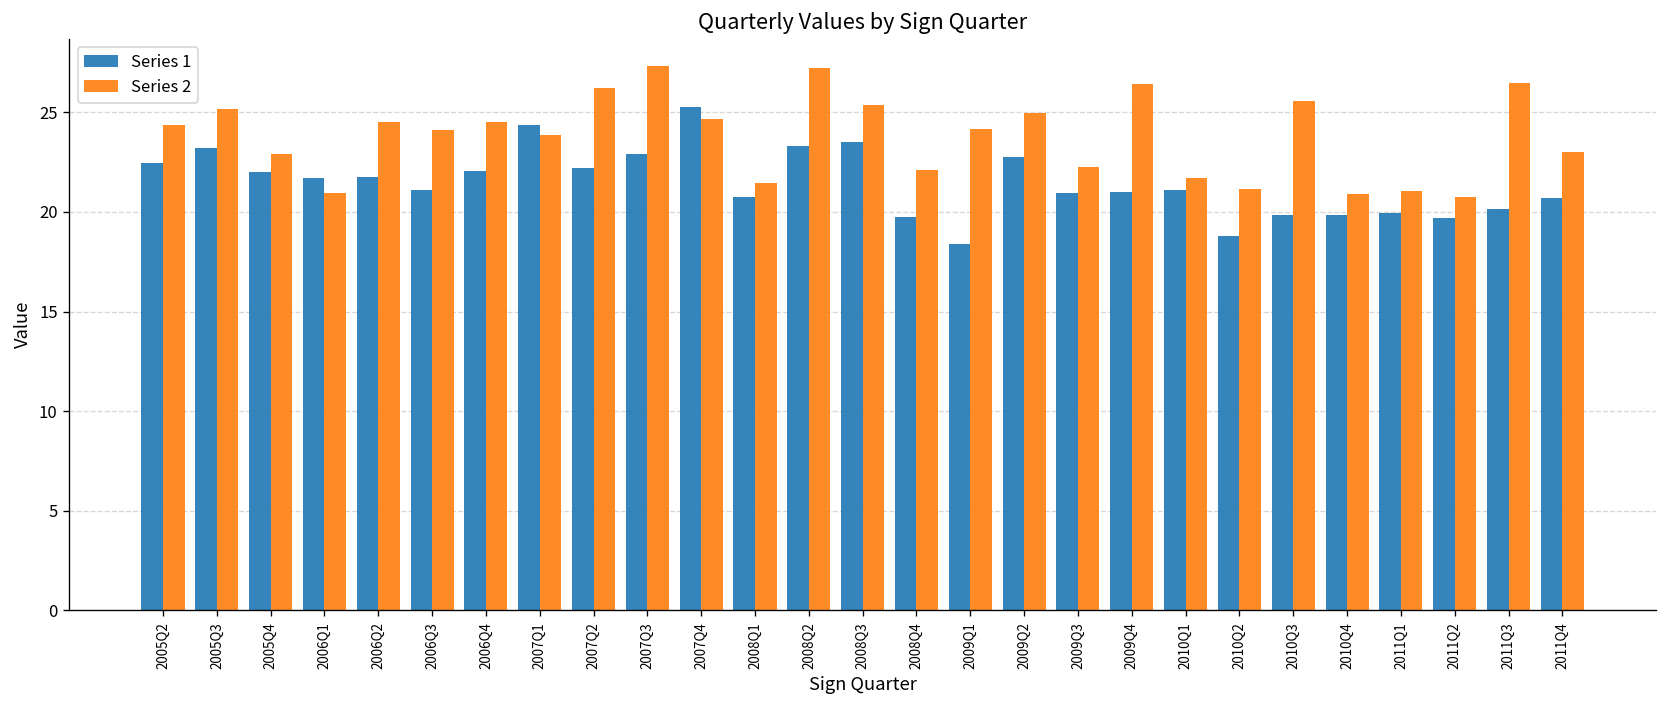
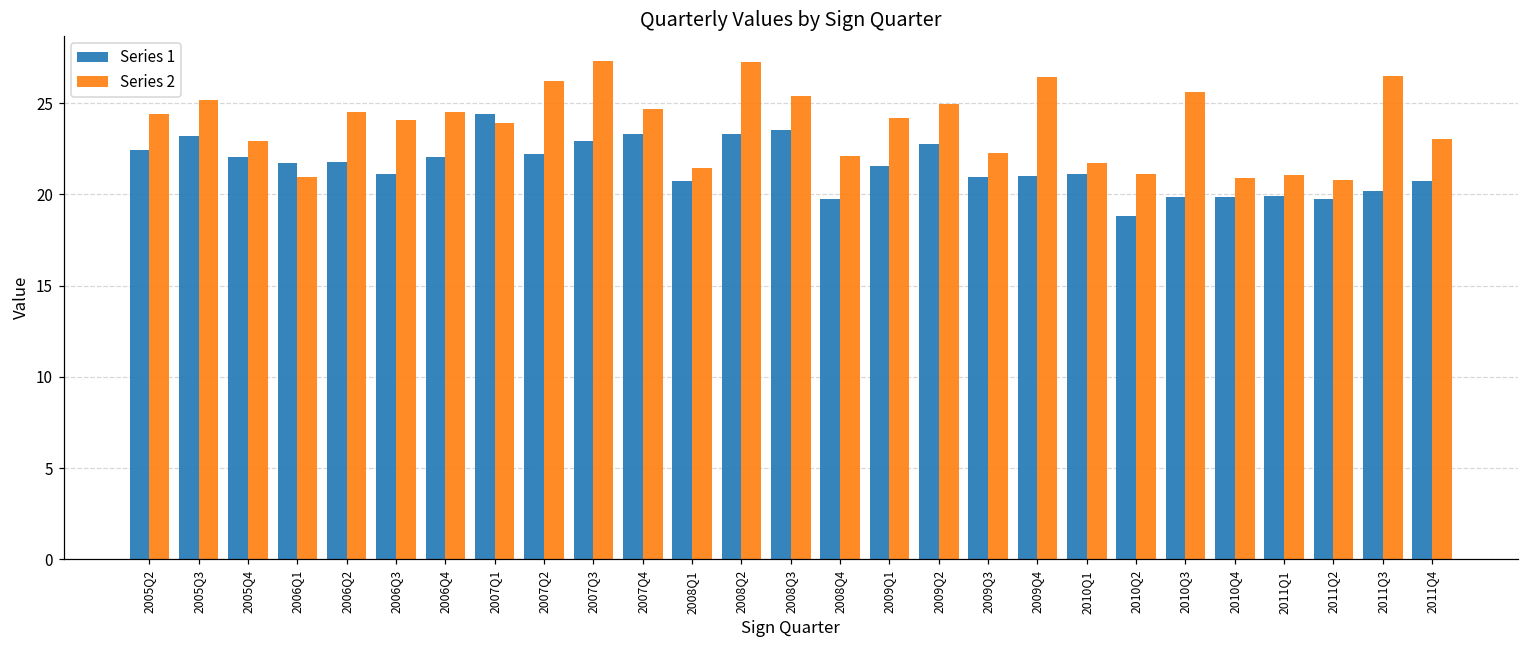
  {
    "Series 1": {
      "2005Q2": 22.5,
      "2005Q3": 23.2,
      "2005Q4": 22.0,
      "2006Q1": 21.7,
      "2006Q2": 21.8,
      "2006Q3": 21.1,
      "2006Q4": 22.1,
      "2007Q1": 24.4,
      "2007Q2": 22.2,
      "2007Q3": 22.9,
-     "2007Q4": 25.3,
+     "2007Q4": 23.3,
      "2008Q1": 20.7,
      "2008Q2": 23.3,
      "2008Q3": 23.5,
      "2008Q4": 19.8,
-     "2009Q1": 18.4,
+     "2009Q1": 21.6,
      "2009Q2": 22.7,
      "2009Q3": 21.0,
      "2009Q4": 21.0,
      "2010Q1": 21.1,
      "2010Q2": 18.8,
      "2010Q3": 19.9,
      "2010Q4": 19.8,
      "2011Q1": 19.9,
      "2011Q2": 19.7,
      "2011Q3": 20.2,
      "2011Q4": 20.7
    },
    "Series 2": {
      "2005Q2": 24.4,
      "2005Q3": 25.2,
      "2005Q4": 22.9,
      "2006Q1": 21.0,
      "2006Q2": 24.5,
      "2006Q3": 24.1,
      "2006Q4": 24.5,
      "2007Q1": 23.9,
      "2007Q2": 26.2,
      "2007Q3": 27.3,
      "2007Q4": 24.7,
      "2008Q1": 21.5,
      "2008Q2": 27.2,
      "2008Q3": 25.4,
      "2008Q4": 22.1,
      "2009Q1": 24.2,
      "2009Q2": 24.9,
      "2009Q3": 22.3,
      "2009Q4": 26.4,
      "2010Q1": 21.7,
      "2010Q2": 21.1,
      "2010Q3": 25.6,
      "2010Q4": 20.9,
      "2011Q1": 21.1,
      "2011Q2": 20.8,
      "2011Q3": 26.5,
      "2011Q4": 23.0
    }
  }
